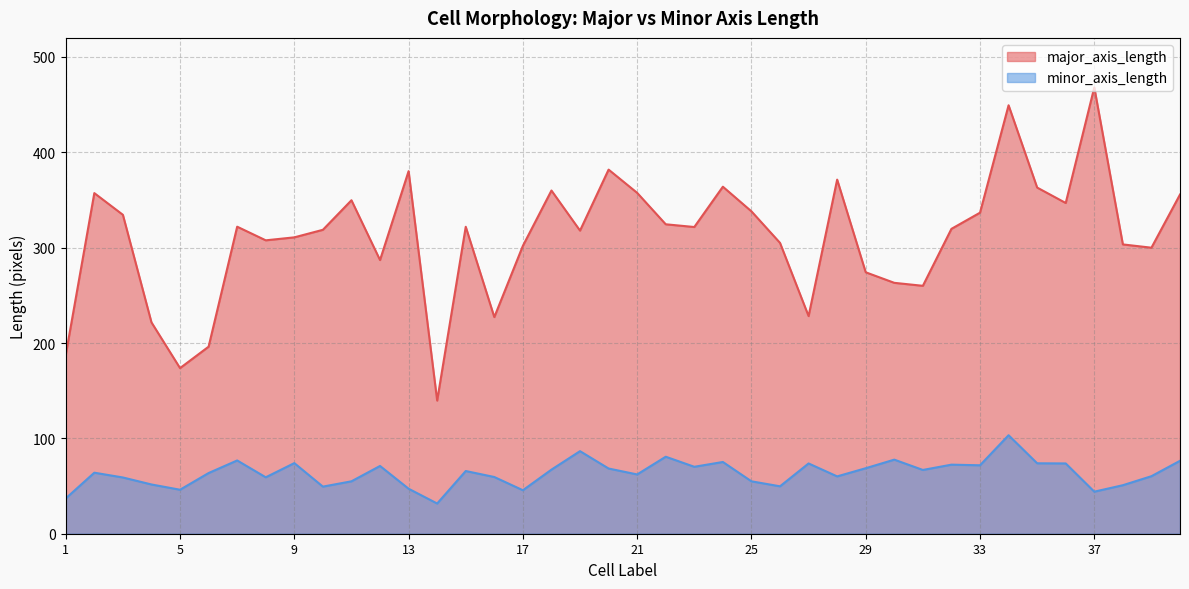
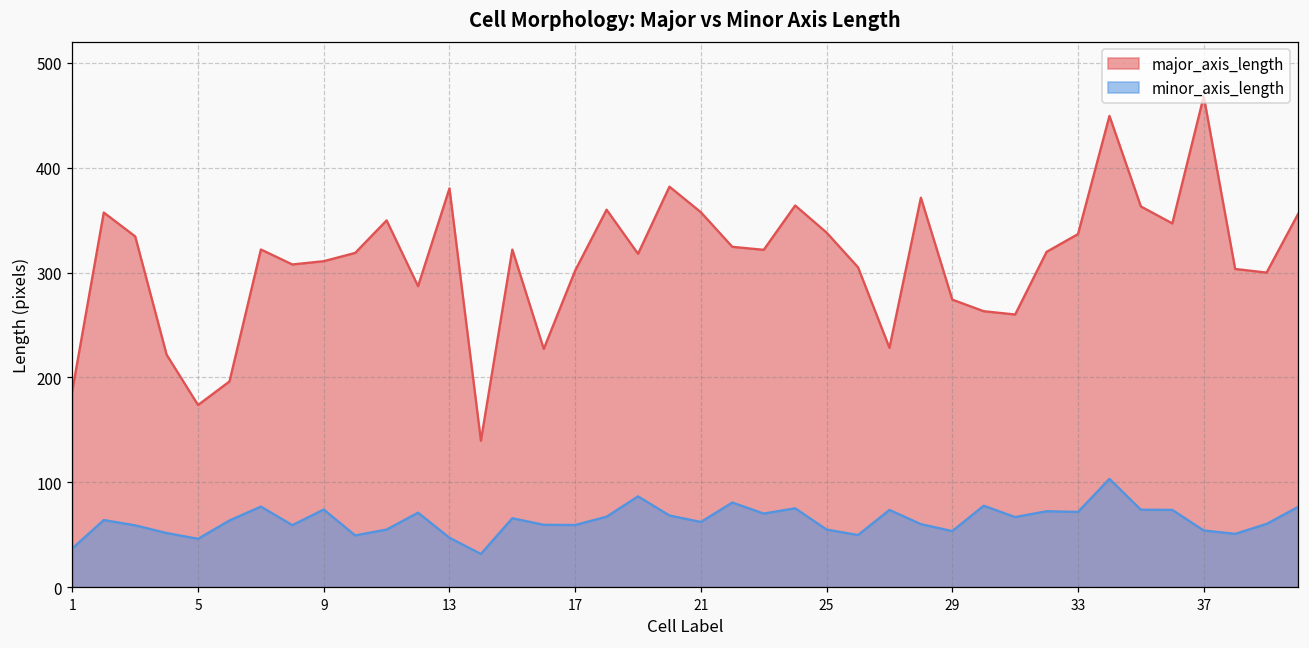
  {
    "major_axis_length": {
      "1": 190,
      "5": 170,
      "9": 310,
      "13": 380,
      "17": 300,
      "21": 360,
      "25": 340,
      "29": 270,
      "33": 340
    },
    "minor_axis_length": {
      "1": 40,
      "5": 50,
      "9": 70,
      "13": 50,
-     "17": 50,
+     "17": 60,
      "21": 60,
      "25": 50,
-     "29": 70,
+     "29": 50,
      "33": 70,
-     "37": 40
+     "37": 50
    }
  }
